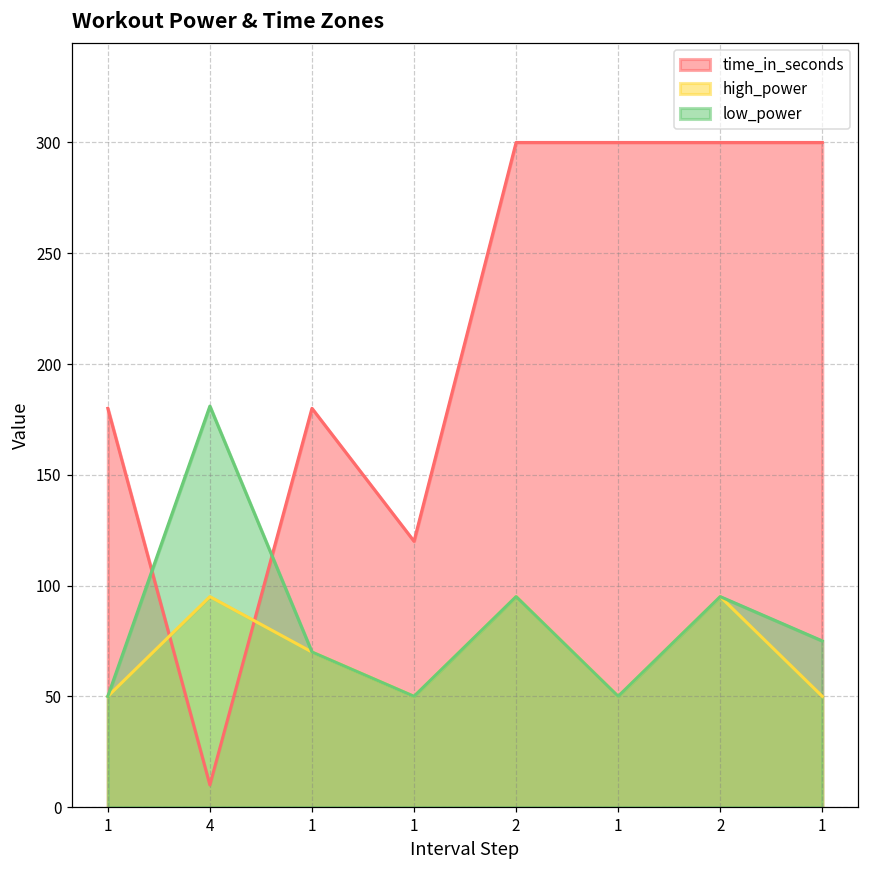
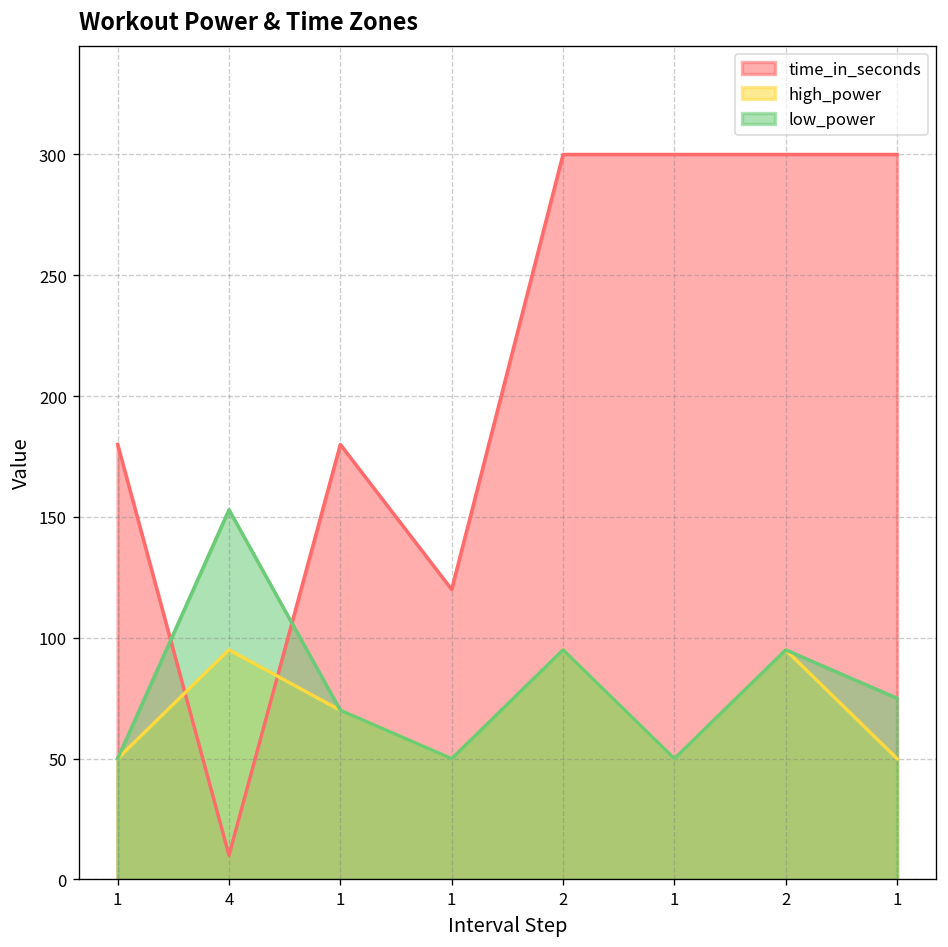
  {
    "time_in_seconds": {
      "4": 10
    },
    "high_power": {
      "4": 95
    },
    "low_power": {
-     "4": 181
+     "4": 153
    }
  }
